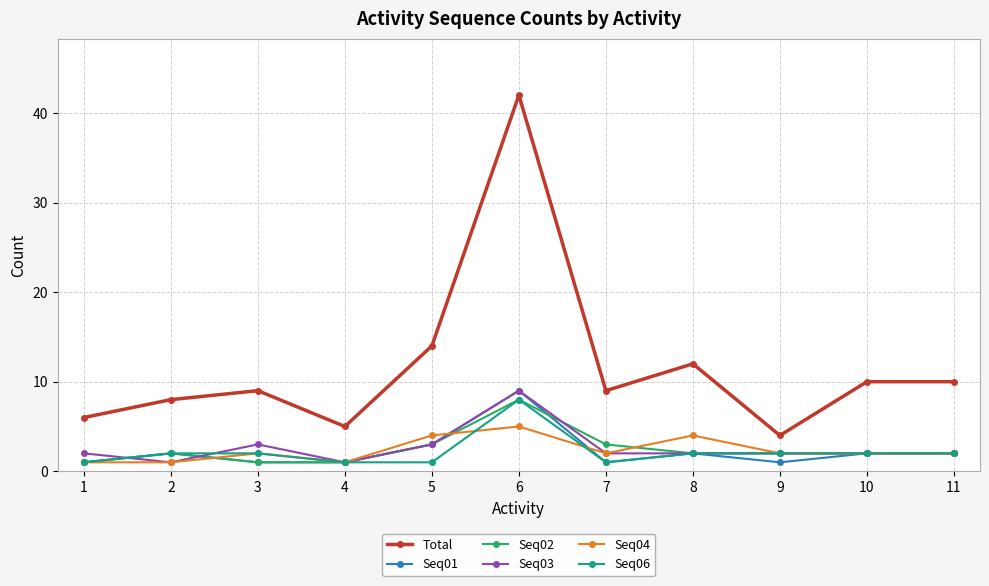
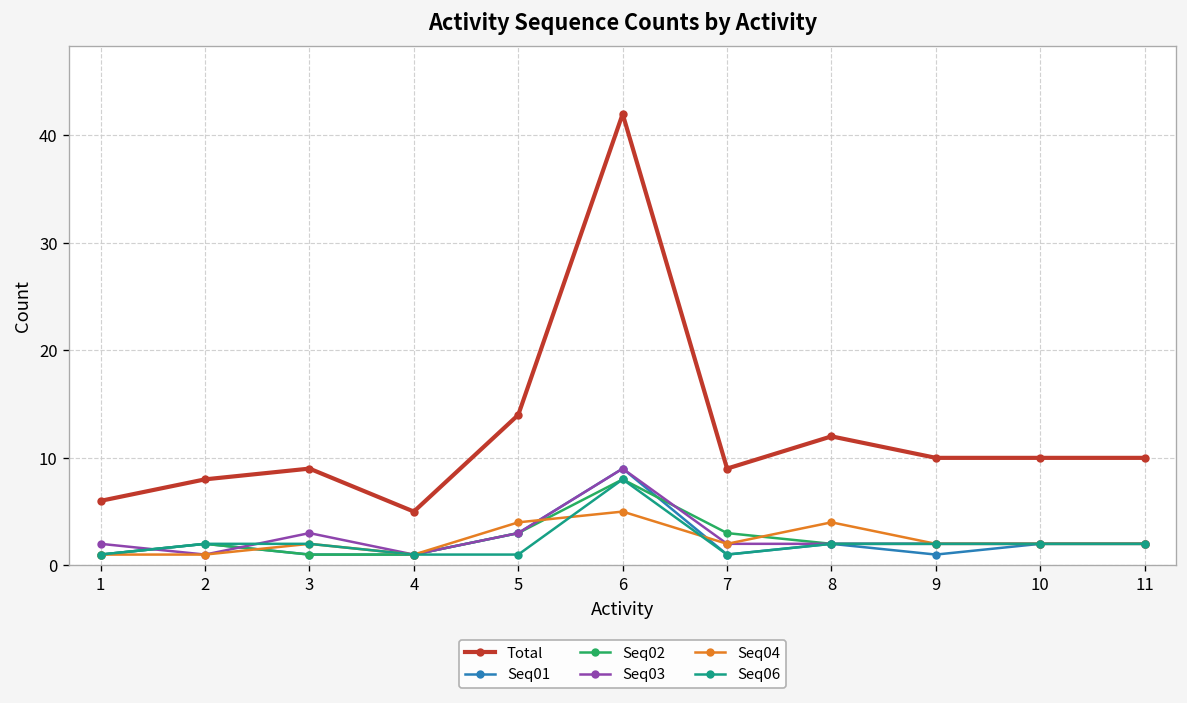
  {
    "Total": {
      "1": 6,
      "2": 8,
      "3": 9,
      "4": 5,
      "5": 14,
      "6": 42,
      "7": 9,
      "8": 12,
-     "9": 4,
+     "9": 10,
      "10": 10,
      "11": 10
    },
    "Seq01": {
      "9": 1
    },
    "Seq03": {
      "1": 2,
      "3": 3
    },
    "Seq04": {
      "5": 4,
      "6": 5,
      "8": 4
    }
  }
